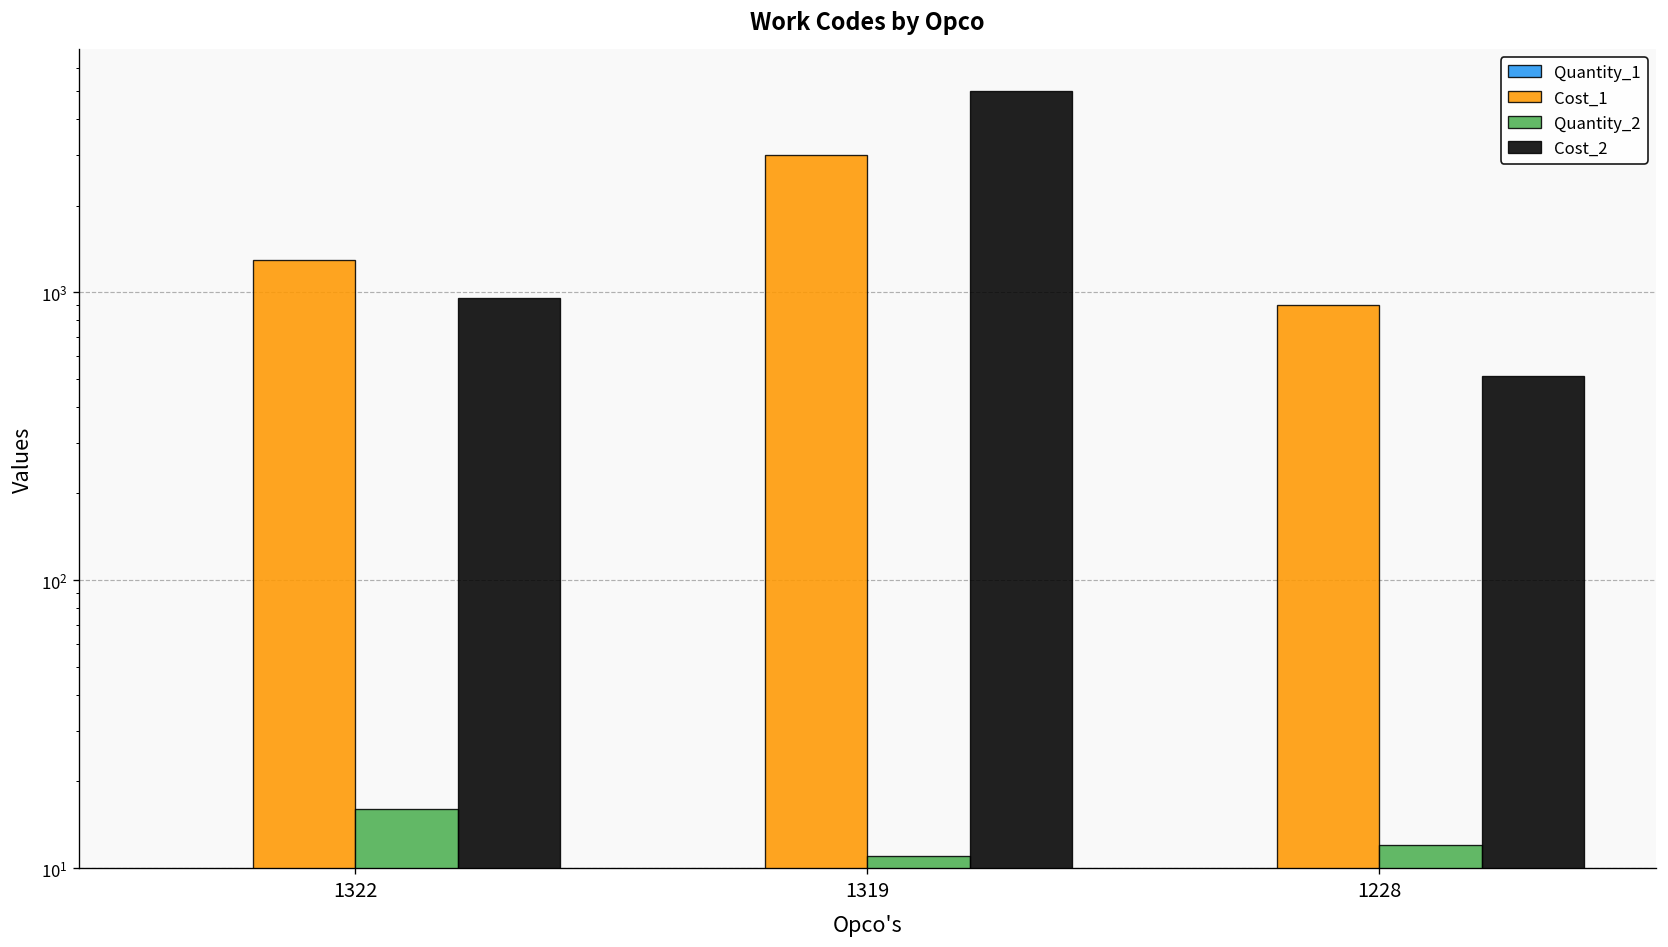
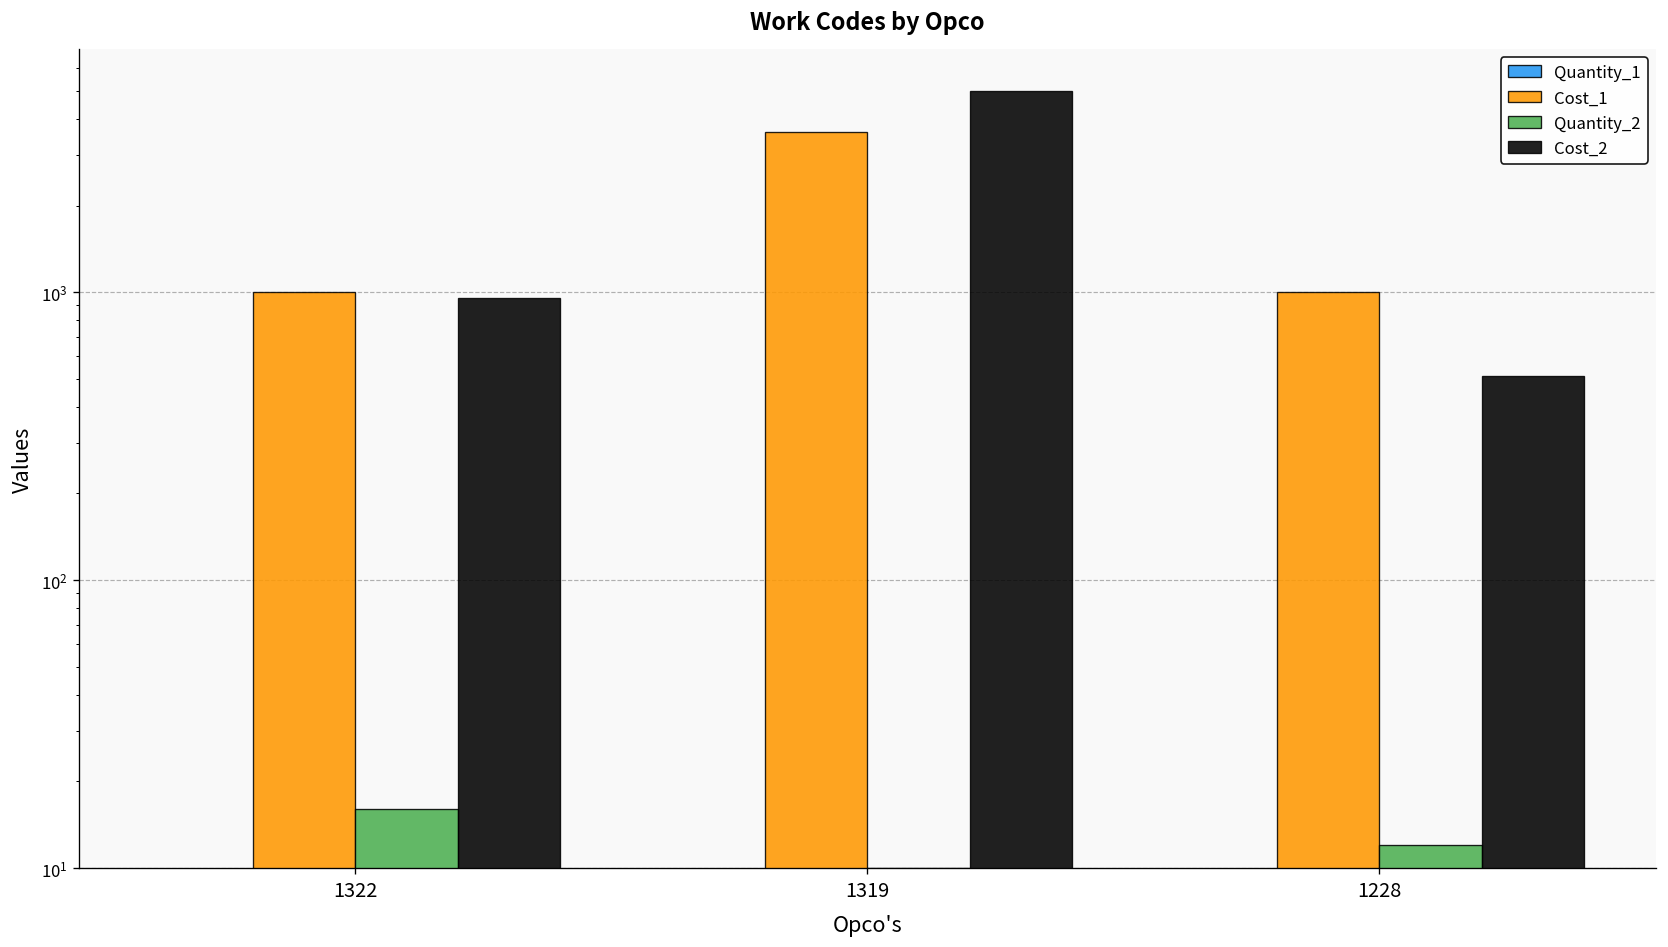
  {
    "Cost_1": {
-     "1322": 1300,
-     "1319": 3000,
-     "1228": 900
+     "1322": 1000,
+     "1319": 3600,
+     "1228": 1000
    },
    "Quantity_2": {
      "1322": 16,
-     "1319": 11,
+     "1319": 10,
      "1228": 12
    },
    "Cost_2": {
      "1322": 960,
      "1319": 5000,
      "1228": 510
    }
  }
